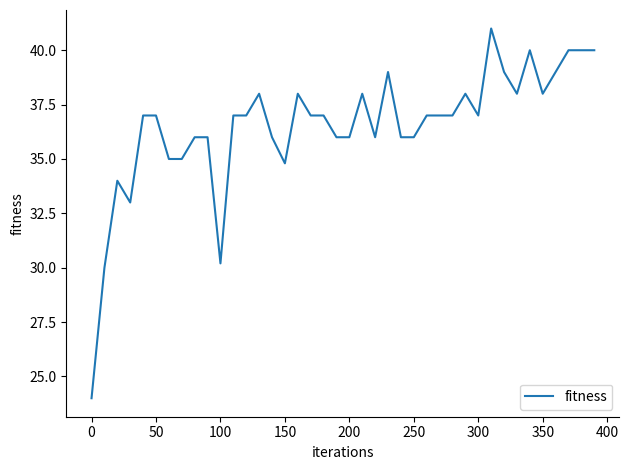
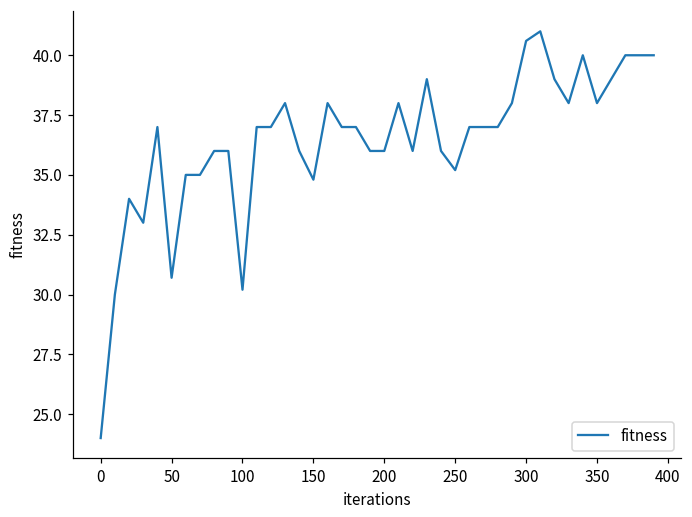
  {
    "0": 24.0,
-   "50": 37.0,
+   "50": 30.7,
    "100": 30.2,
    "150": 34.8,
    "200": 36.0,
-   "250": 36.0,
-   "300": 37.0,
+   "250": 35.2,
+   "300": 40.6,
    "350": 38.0
  }
